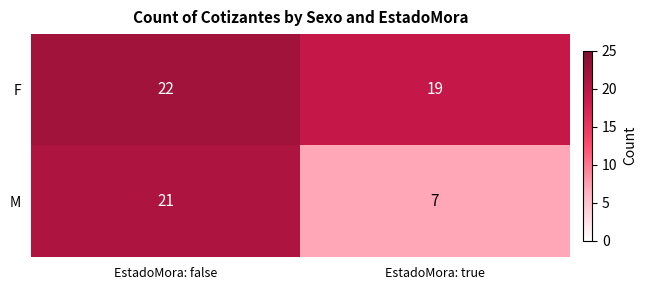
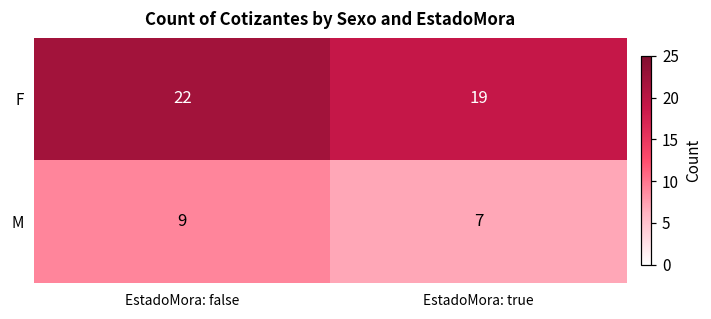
  {
    "F": {
      "EstadoMora: false": 22,
      "EstadoMora: true": 19
    },
    "M": {
-     "EstadoMora: false": 21,
+     "EstadoMora: false": 9,
      "EstadoMora: true": 7
    }
  }
